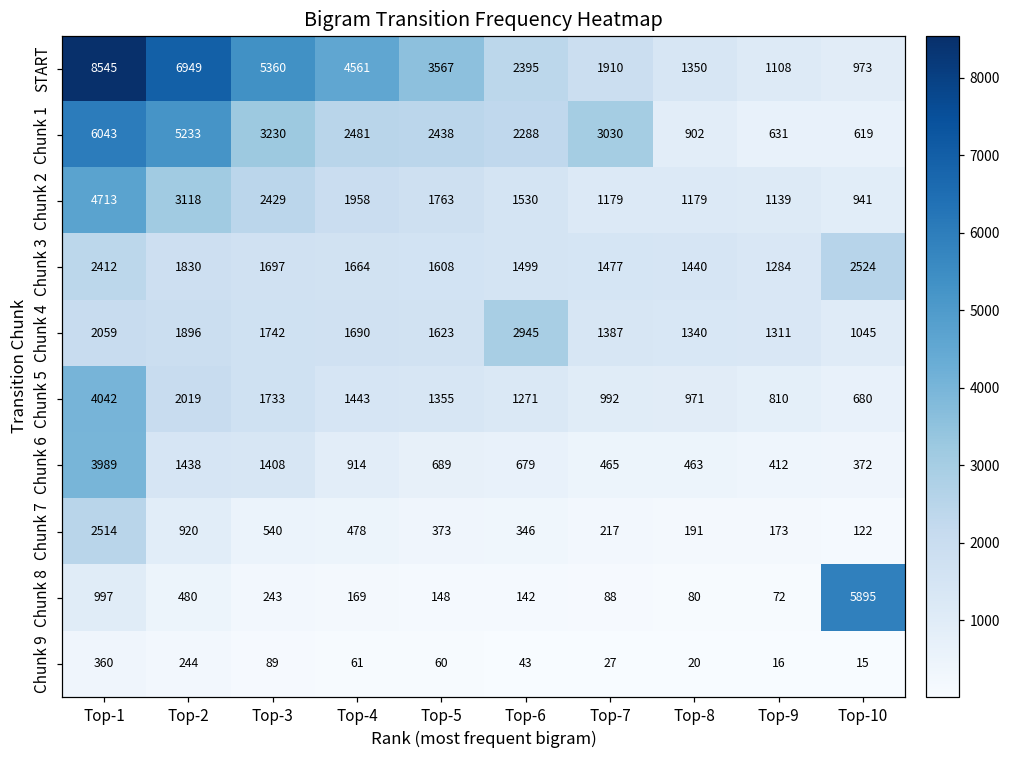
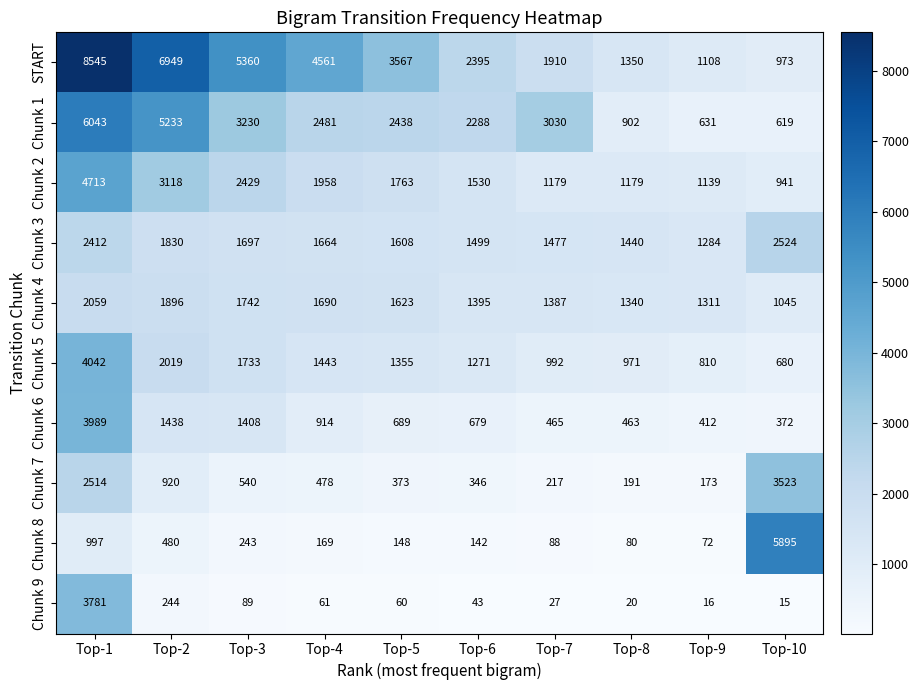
  {
    "START": {
      "Top-1": 8545,
      "Top-2": 6949,
      "Top-3": 5360,
      "Top-4": 4561,
      "Top-5": 3567,
      "Top-6": 2395,
      "Top-7": 1910,
      "Top-8": 1350,
      "Top-9": 1108,
      "Top-10": 973
    },
    "Chunk 1": {
      "Top-1": 6043,
      "Top-2": 5233,
      "Top-3": 3230,
      "Top-4": 2481,
      "Top-5": 2438,
      "Top-6": 2288,
      "Top-7": 3030,
      "Top-8": 902,
      "Top-9": 631,
      "Top-10": 619
    },
    "Chunk 2": {
      "Top-1": 4713,
      "Top-2": 3118,
      "Top-3": 2429,
      "Top-4": 1958,
      "Top-5": 1763,
      "Top-6": 1530,
      "Top-7": 1179,
      "Top-8": 1179,
      "Top-9": 1139,
      "Top-10": 941
    },
    "Chunk 3": {
      "Top-1": 2412,
      "Top-2": 1830,
      "Top-3": 1697,
      "Top-4": 1664,
      "Top-5": 1608,
      "Top-6": 1499,
      "Top-7": 1477,
      "Top-8": 1440,
      "Top-9": 1284,
      "Top-10": 2524
    },
    "Chunk 4": {
      "Top-1": 2059,
      "Top-2": 1896,
      "Top-3": 1742,
      "Top-4": 1690,
      "Top-5": 1623,
-     "Top-6": 2945,
+     "Top-6": 1395,
      "Top-7": 1387,
      "Top-8": 1340,
      "Top-9": 1311,
      "Top-10": 1045
    },
    "Chunk 5": {
      "Top-1": 4042,
      "Top-2": 2019,
      "Top-3": 1733,
      "Top-4": 1443,
      "Top-5": 1355,
      "Top-6": 1271,
      "Top-7": 992,
      "Top-8": 971,
      "Top-9": 810,
      "Top-10": 680
    },
    "Chunk 6": {
      "Top-1": 3989,
      "Top-2": 1438,
      "Top-3": 1408,
      "Top-4": 914,
      "Top-5": 689,
      "Top-6": 679,
      "Top-7": 465,
      "Top-8": 463,
      "Top-9": 412,
      "Top-10": 372
    },
    "Chunk 7": {
      "Top-1": 2514,
      "Top-2": 920,
      "Top-3": 540,
      "Top-4": 478,
      "Top-5": 373,
      "Top-6": 346,
      "Top-7": 217,
      "Top-8": 191,
      "Top-9": 173,
-     "Top-10": 122
+     "Top-10": 3523
    },
    "Chunk 8": {
      "Top-1": 997,
      "Top-2": 480,
      "Top-3": 243,
      "Top-4": 169,
      "Top-5": 148,
      "Top-6": 142,
      "Top-7": 88,
      "Top-8": 80,
      "Top-9": 72,
      "Top-10": 5895
    },
    "Chunk 9": {
-     "Top-1": 360,
+     "Top-1": 3781,
      "Top-2": 244,
      "Top-3": 89,
      "Top-4": 61,
      "Top-5": 60,
      "Top-6": 43,
      "Top-7": 27,
      "Top-8": 20,
      "Top-9": 16,
      "Top-10": 15
    }
  }
